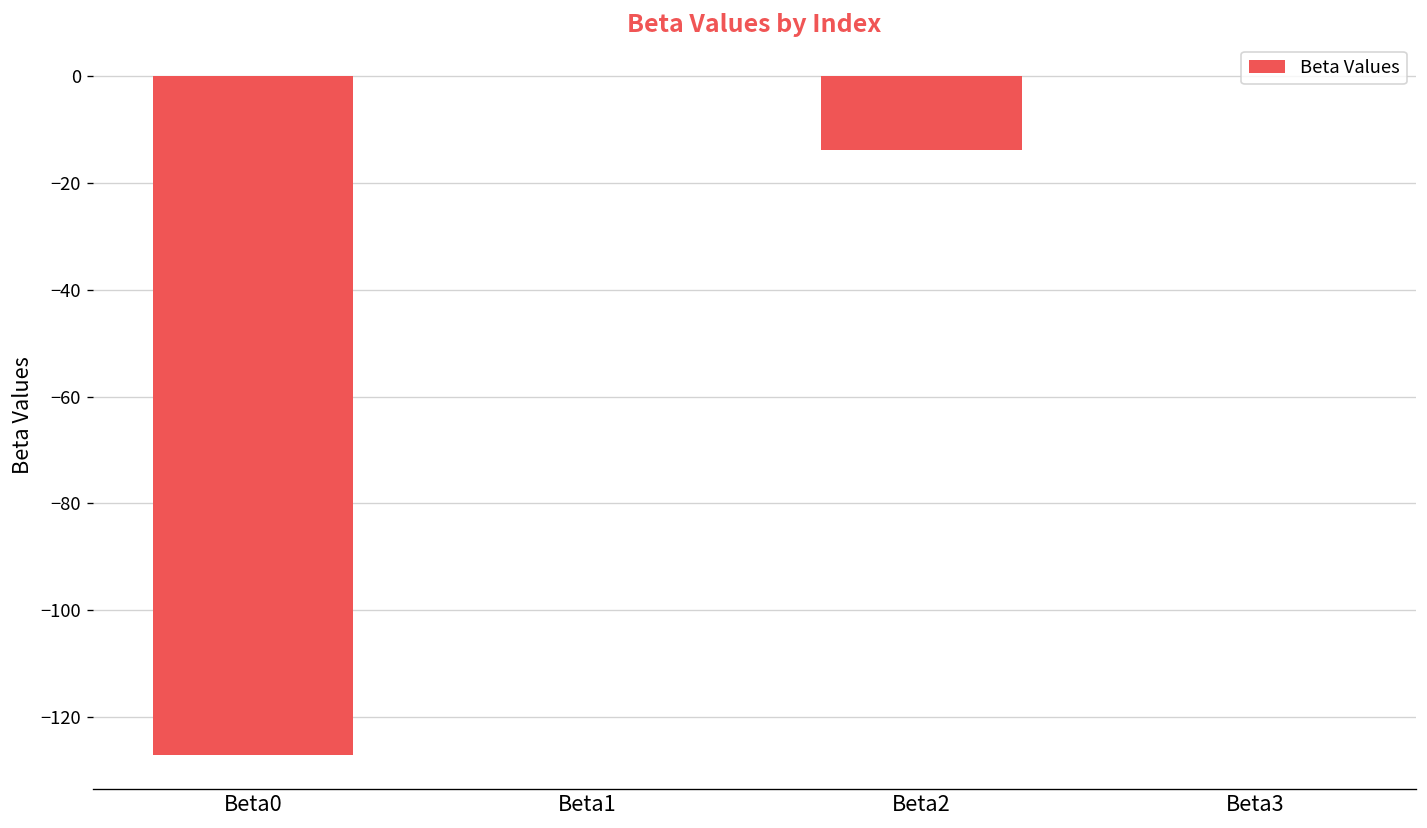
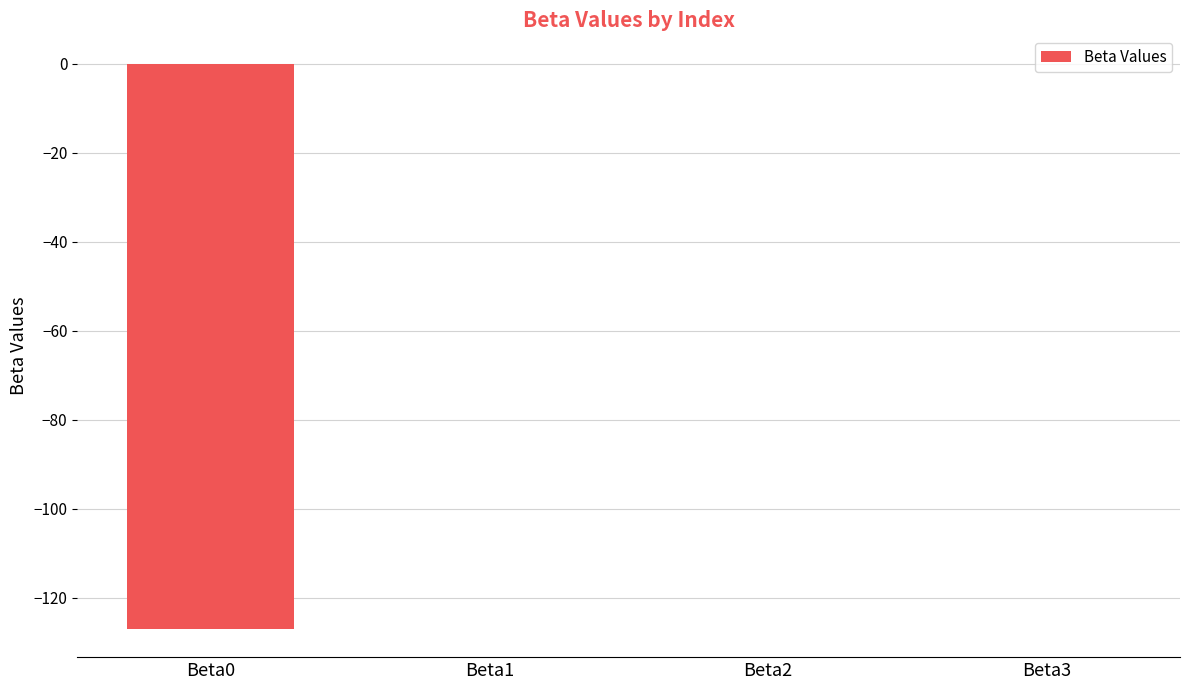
  {
    "Beta0": -127,
-   "Beta2": -14
+   "Beta2": 0
  }
